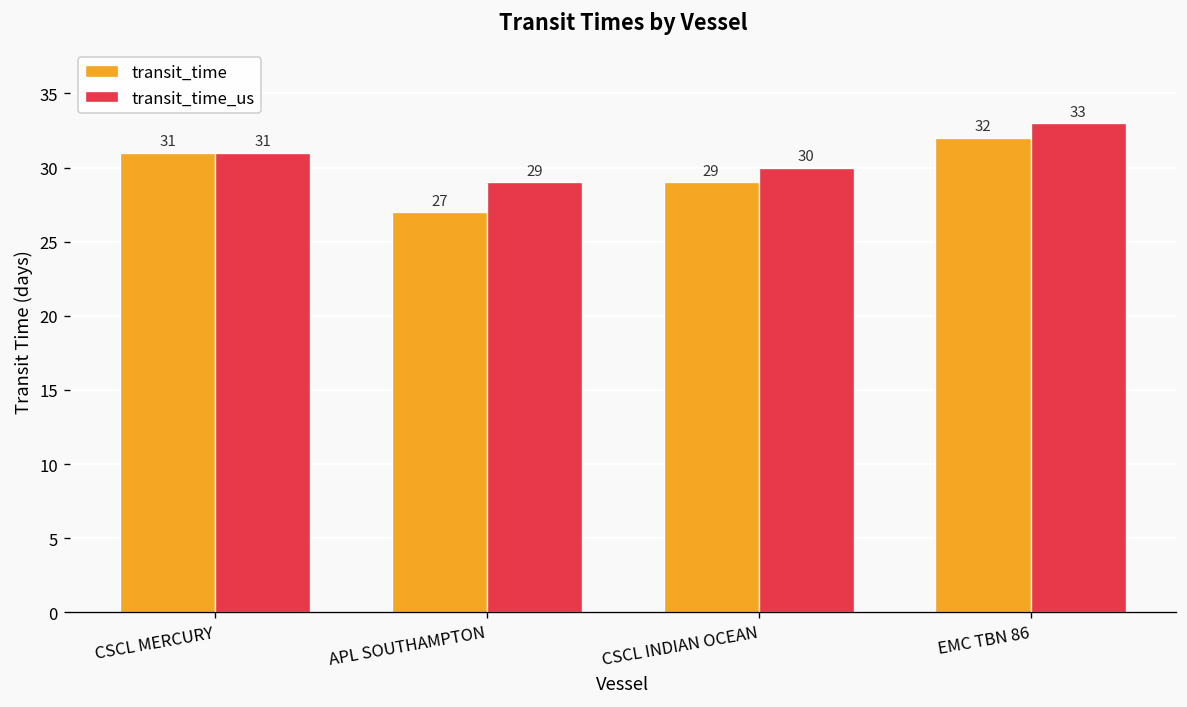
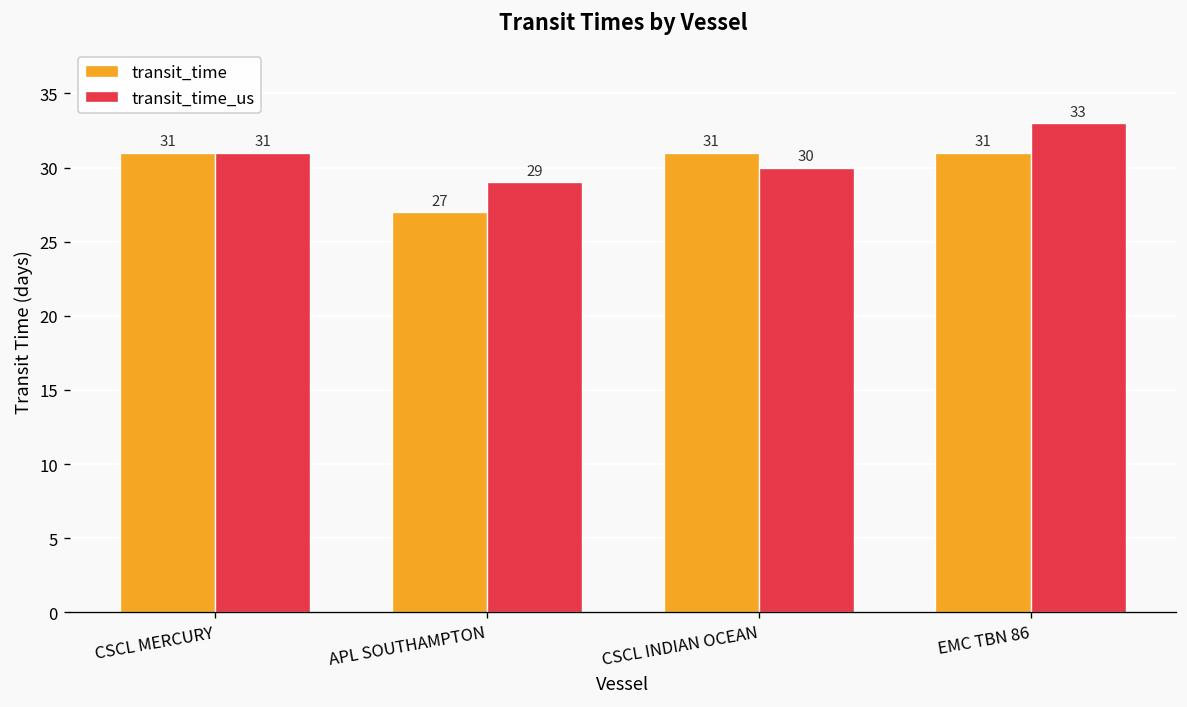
  {
    "transit_time": {
      "CSCL MERCURY": 31,
      "APL SOUTHAMPTON": 27,
-     "CSCL INDIAN OCEAN": 29,
-     "EMC TBN 86": 32
+     "CSCL INDIAN OCEAN": 31,
+     "EMC TBN 86": 31
    },
    "transit_time_us": {
      "CSCL MERCURY": 31,
      "APL SOUTHAMPTON": 29,
      "CSCL INDIAN OCEAN": 30,
      "EMC TBN 86": 33
    }
  }
